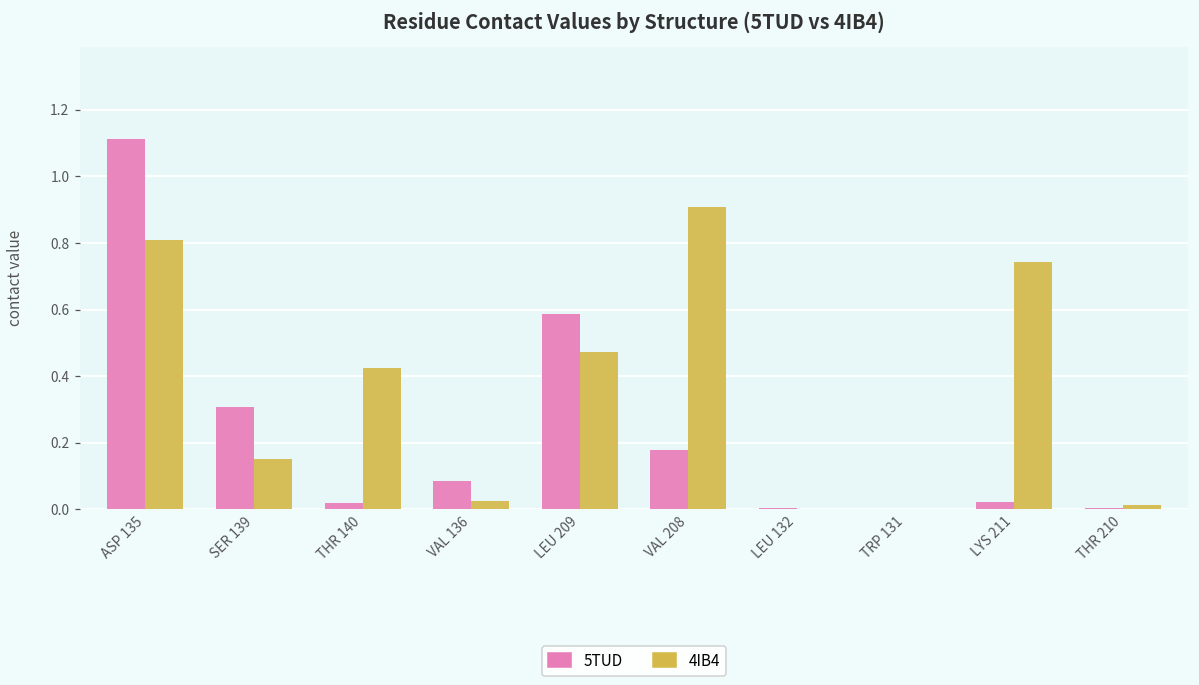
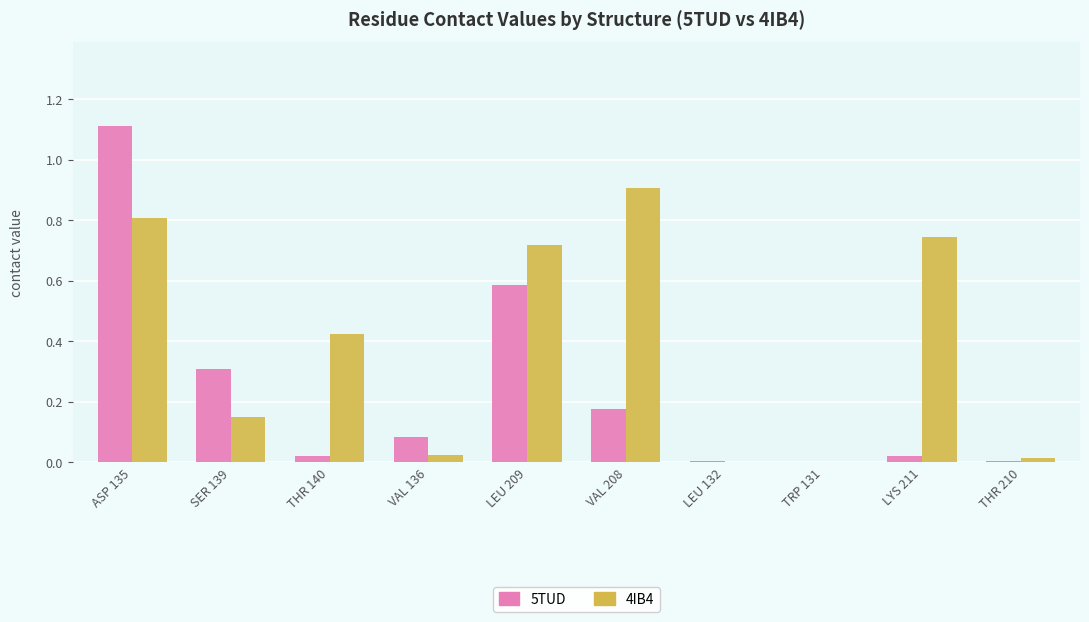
  {
    "5TUD": {
      "ASP 135": 1.11,
      "SER 139": 0.31,
      "THR 140": 0.02,
      "VAL 136": 0.08,
      "LEU 209": 0.59,
      "VAL 208": 0.18,
      "TRP 131": 0.00,
      "LYS 211": 0.02
    },
    "4IB4": {
      "ASP 135": 0.81,
      "SER 139": 0.15,
      "THR 140": 0.42,
      "VAL 136": 0.02,
-     "LEU 209": 0.47,
+     "LEU 209": 0.72,
      "VAL 208": 0.91,
      "TRP 131": 0.00,
      "LYS 211": 0.74,
      "THR 210": 0.01
    }
  }
